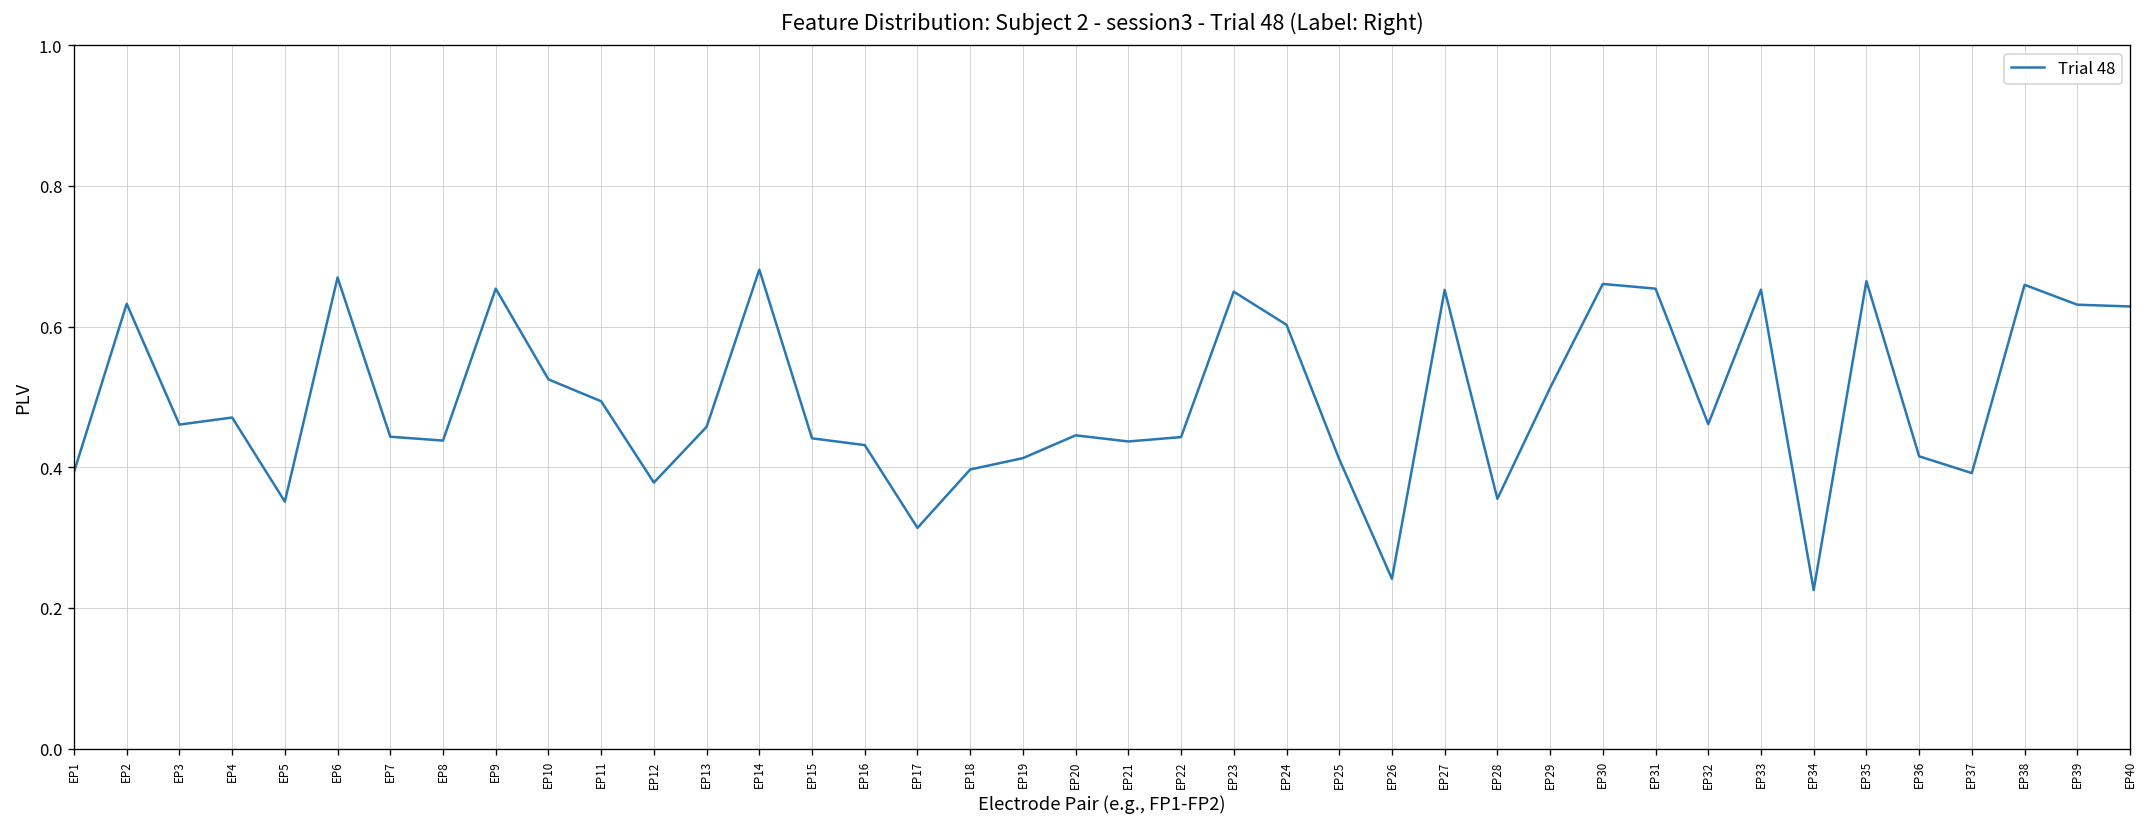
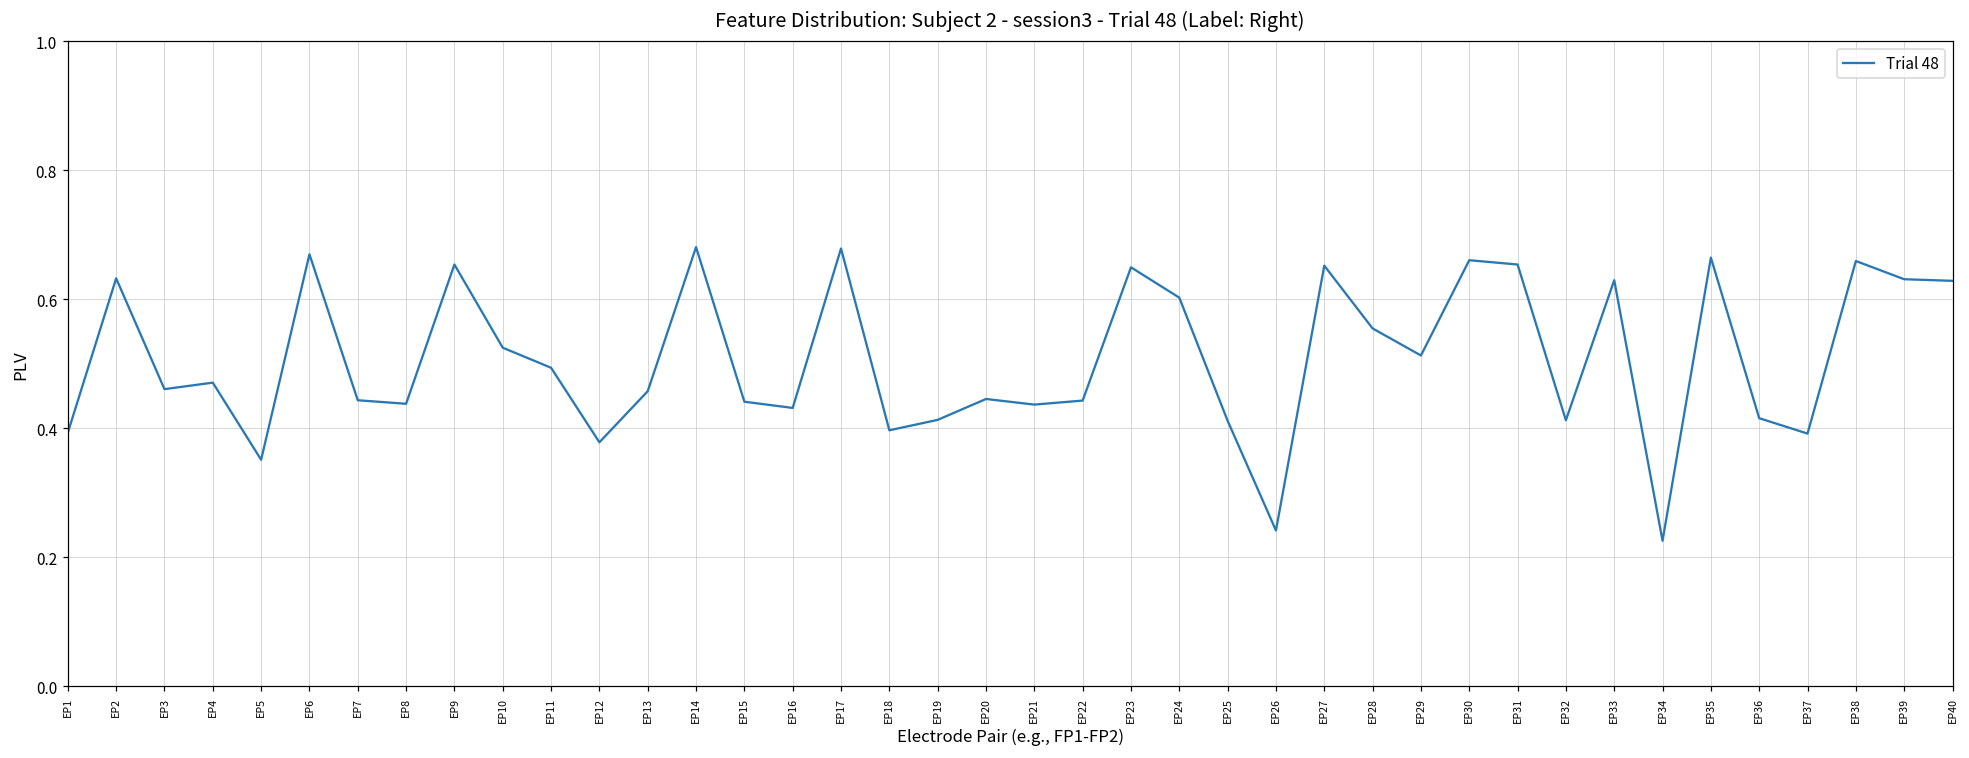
  {
    "EP1": 0.39,
    "EP2": 0.63,
    "EP3": 0.46,
    "EP4": 0.47,
    "EP5": 0.35,
    "EP6": 0.67,
    "EP7": 0.44,
    "EP8": 0.44,
    "EP9": 0.65,
    "EP10": 0.52,
    "EP11": 0.49,
    "EP12": 0.38,
    "EP13": 0.46,
    "EP14": 0.68,
    "EP15": 0.44,
    "EP16": 0.43,
-   "EP17": 0.31,
+   "EP17": 0.68,
    "EP18": 0.40,
    "EP19": 0.41,
    "EP20": 0.45,
    "EP21": 0.44,
    "EP22": 0.44,
    "EP23": 0.65,
    "EP24": 0.60,
    "EP25": 0.41,
    "EP26": 0.24,
    "EP27": 0.65,
-   "EP28": 0.36,
+   "EP28": 0.55,
    "EP29": 0.51,
    "EP30": 0.66,
    "EP31": 0.65,
-   "EP32": 0.46,
-   "EP33": 0.65,
+   "EP32": 0.41,
+   "EP33": 0.63,
    "EP34": 0.23,
    "EP35": 0.66,
    "EP36": 0.42,
    "EP37": 0.39,
    "EP38": 0.66,
    "EP39": 0.63,
    "EP40": 0.63
  }
